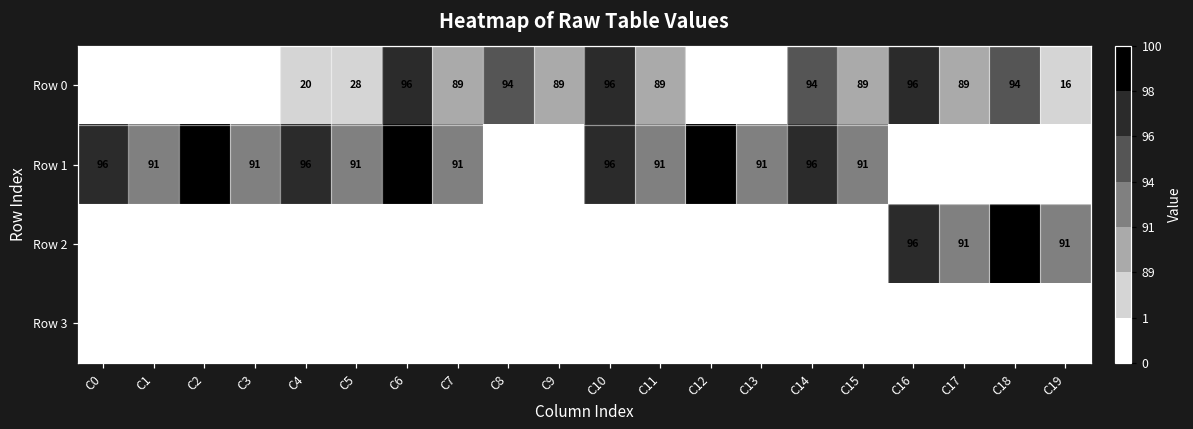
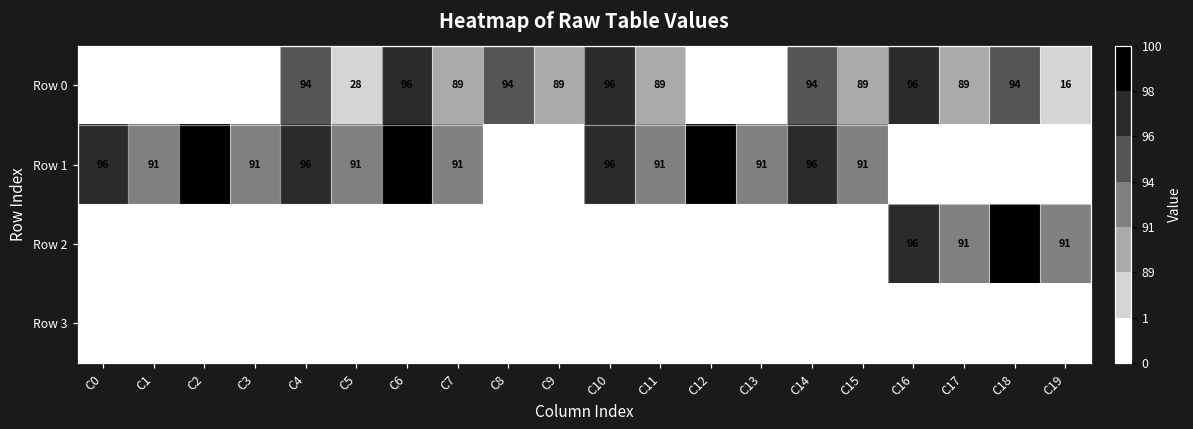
  {
    "Row 0": {
-     "C4": 20,
+     "C4": 94,
      "C5": 28,
      "C7": 89,
      "C8": 94,
      "C9": 89,
      "C11": 89,
      "C14": 94,
      "C15": 89,
      "C17": 89,
      "C18": 94,
      "C19": 16
    },
    "Row 1": {
      "C1": 91,
      "C3": 91,
      "C5": 91,
      "C7": 91,
      "C11": 91,
      "C13": 91,
      "C15": 91
    },
    "Row 2": {
      "C17": 91,
      "C19": 91
    }
  }
